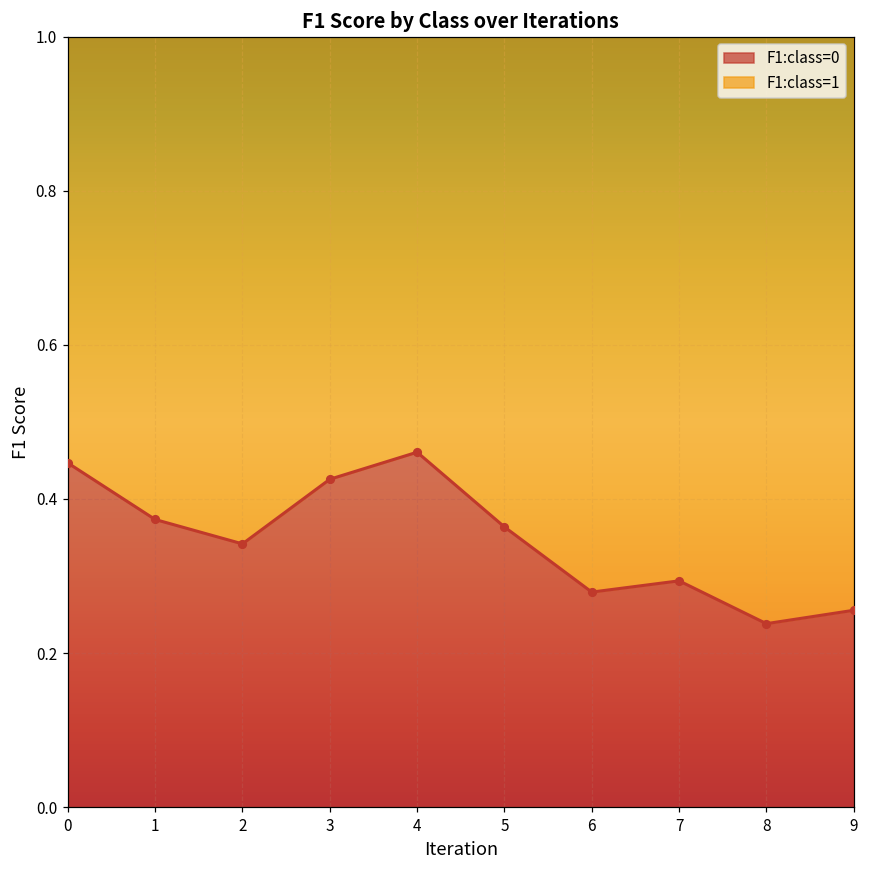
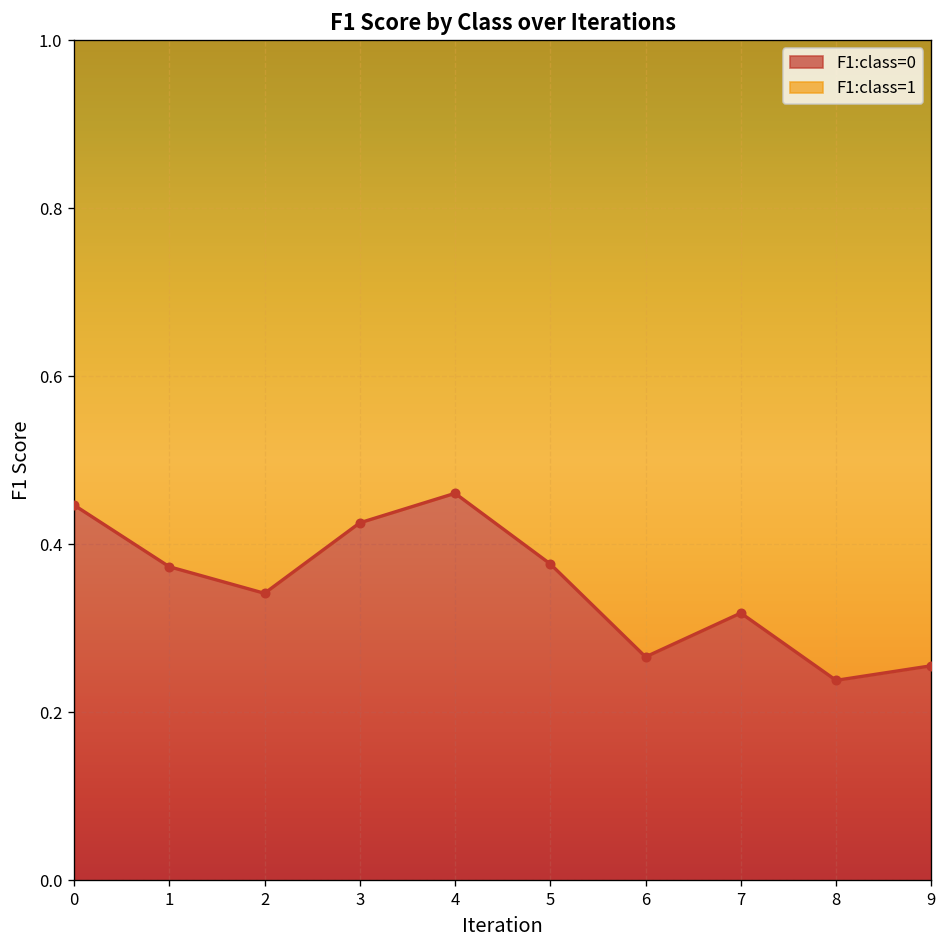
  {
    "F1:class=0": {
      "0": 0.45,
      "1": 0.37,
      "2": 0.34,
      "3": 0.43,
      "4": 0.46,
-     "5": 0.36,
-     "6": 0.28,
-     "7": 0.29,
+     "5": 0.38,
+     "6": 0.27,
+     "7": 0.32,
      "8": 0.24,
      "9": 0.26
    }
  }
